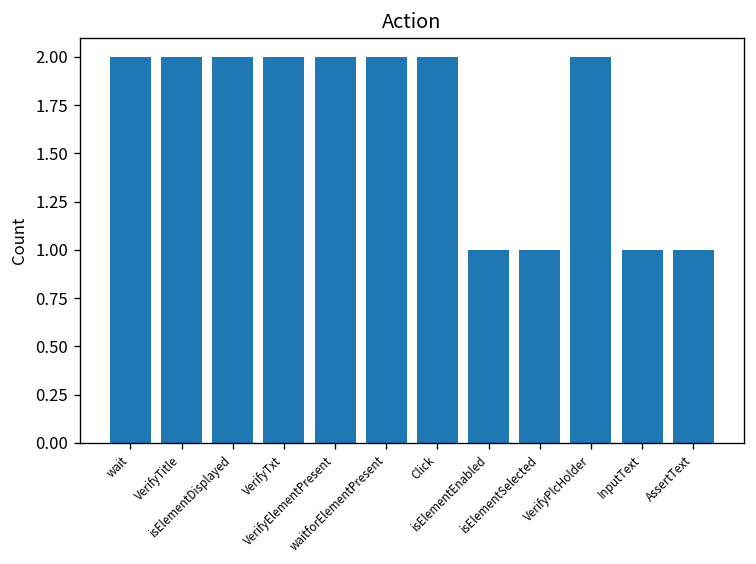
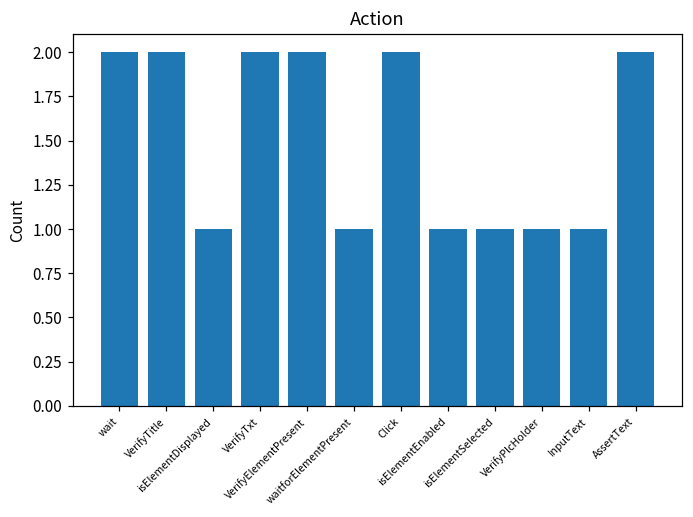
  {
    "wait": 2,
    "VerifyTitle": 2,
-   "isElementDisplayed": 2,
+   "isElementDisplayed": 1,
    "VerifyTxt": 2,
    "VerifyElementPresent": 2,
-   "waitforElementPresent": 2,
+   "waitforElementPresent": 1,
    "Click": 2,
    "isElementEnabled": 1,
    "isElementSelected": 1,
-   "VerifyPlcHolder": 2,
+   "VerifyPlcHolder": 1,
    "InputText": 1,
-   "AssertText": 1
+   "AssertText": 2
  }
